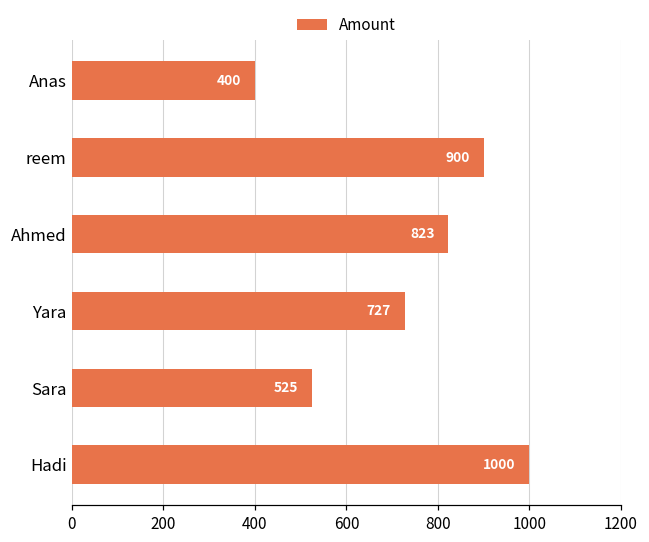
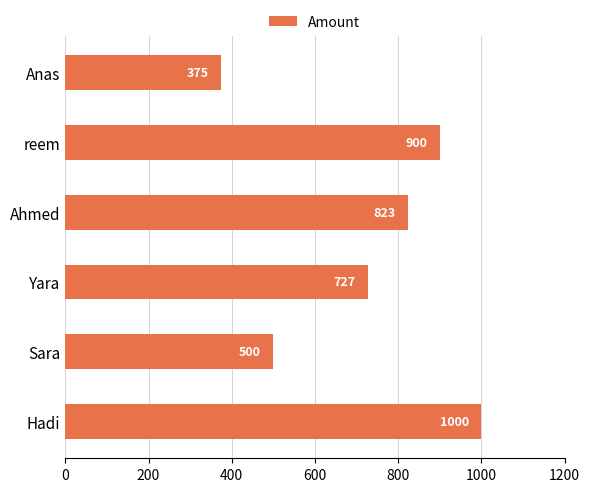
  {
-   "Anas": 400,
+   "Anas": 375,
    "reem": 900,
    "Ahmed": 823,
    "Yara": 727,
-   "Sara": 525,
+   "Sara": 500,
    "Hadi": 1000
  }
